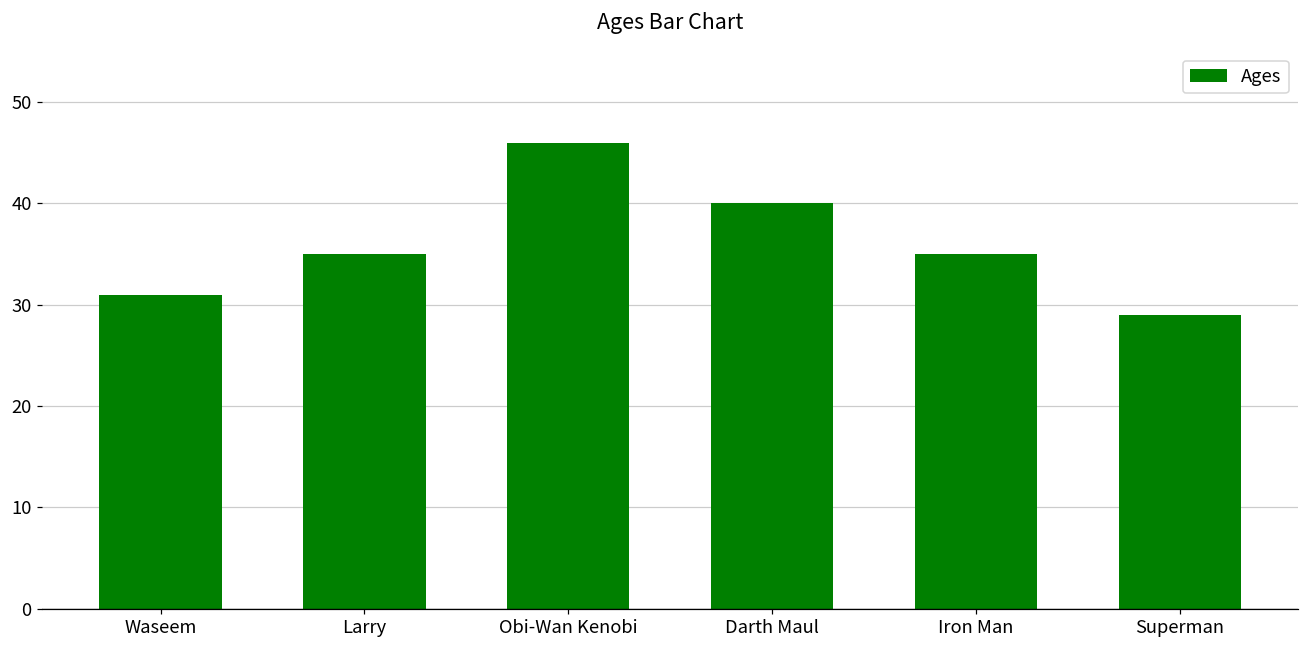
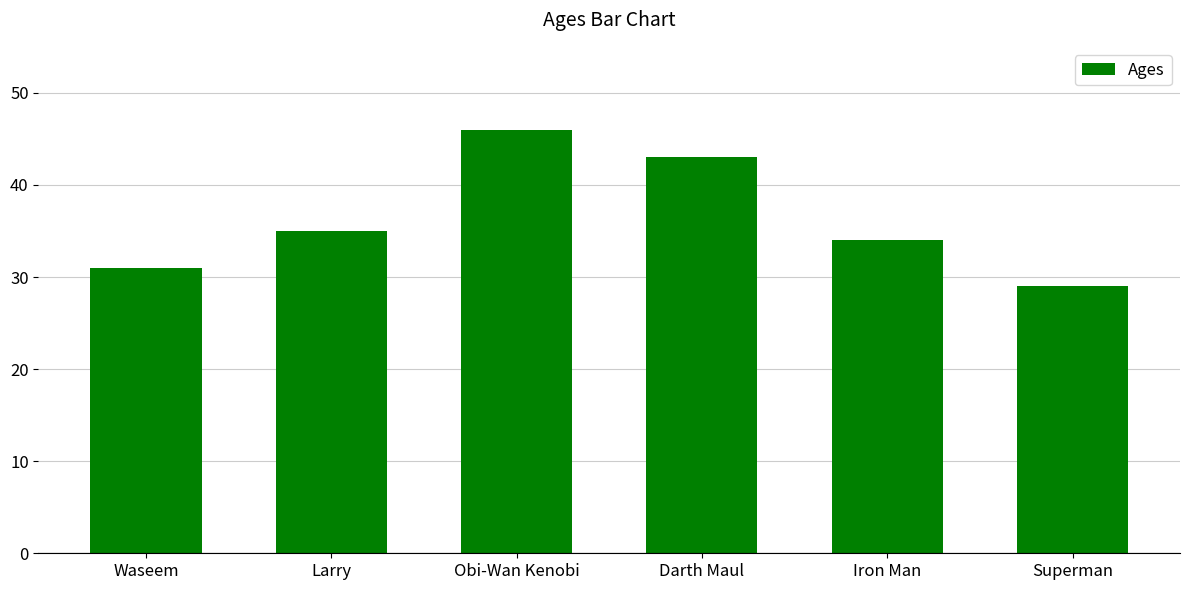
  {
    "Waseem": 31,
    "Larry": 35,
    "Obi-Wan Kenobi": 46,
-   "Darth Maul": 40,
-   "Iron Man": 35,
+   "Darth Maul": 43,
+   "Iron Man": 34,
    "Superman": 29
  }
